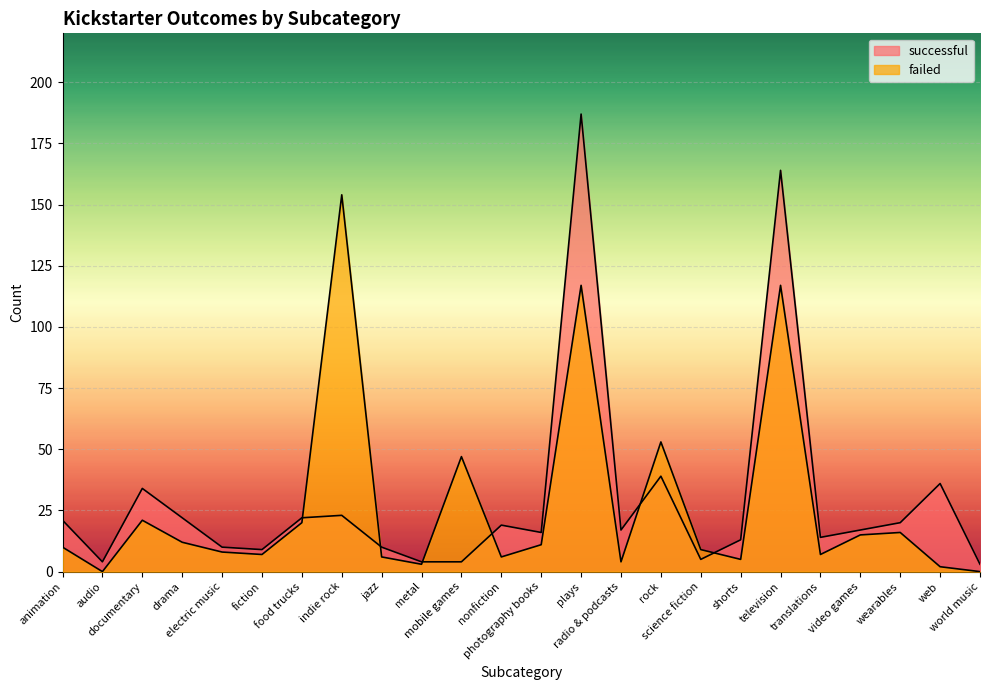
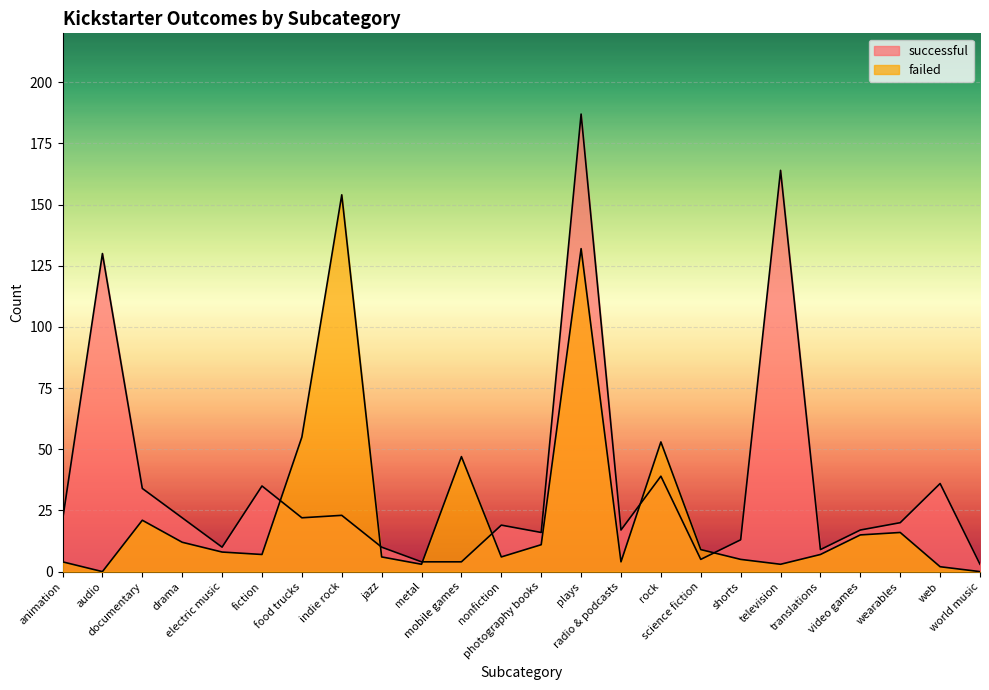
  {
    "successful": {
      "animation": 21,
-     "audio": 4,
+     "audio": 130,
      "documentary": 34,
      "drama": 22,
      "electric music": 10,
-     "fiction": 9,
+     "fiction": 35,
      "food trucks": 22,
      "indie rock": 23,
      "jazz": 10,
      "mobile games": 4,
      "nonfiction": 19,
      "photography books": 16,
      "plays": 187,
      "radio & podcasts": 17,
      "rock": 39,
      "science fiction": 5,
      "shorts": 13,
      "television": 164,
-     "translations": 14,
+     "translations": 9,
      "video games": 17,
      "wearables": 20,
      "web": 36,
      "world music": 3
    },
    "failed": {
-     "animation": 10,
+     "animation": 4,
      "audio": 0,
      "documentary": 21,
      "drama": 12,
      "electric music": 8,
      "fiction": 7,
-     "food trucks": 20,
+     "food trucks": 55,
      "indie rock": 154,
      "jazz": 6,
      "mobile games": 47,
      "nonfiction": 6,
      "photography books": 11,
-     "plays": 117,
+     "plays": 132,
      "radio & podcasts": 4,
      "rock": 53,
      "science fiction": 9,
      "shorts": 5,
-     "television": 117,
+     "television": 3,
      "translations": 7,
      "video games": 15,
      "wearables": 16,
      "web": 2,
      "world music": 0
    }
  }
